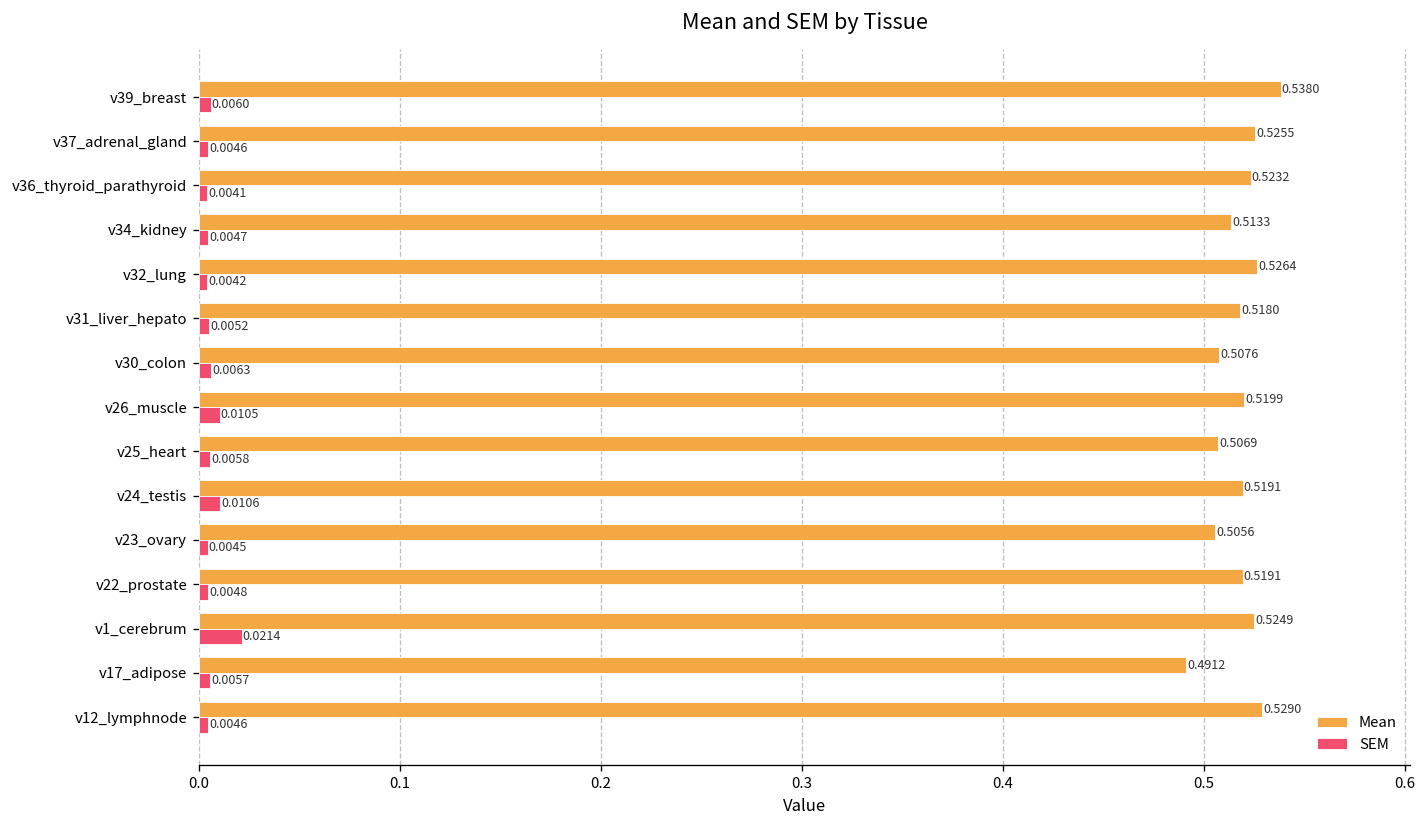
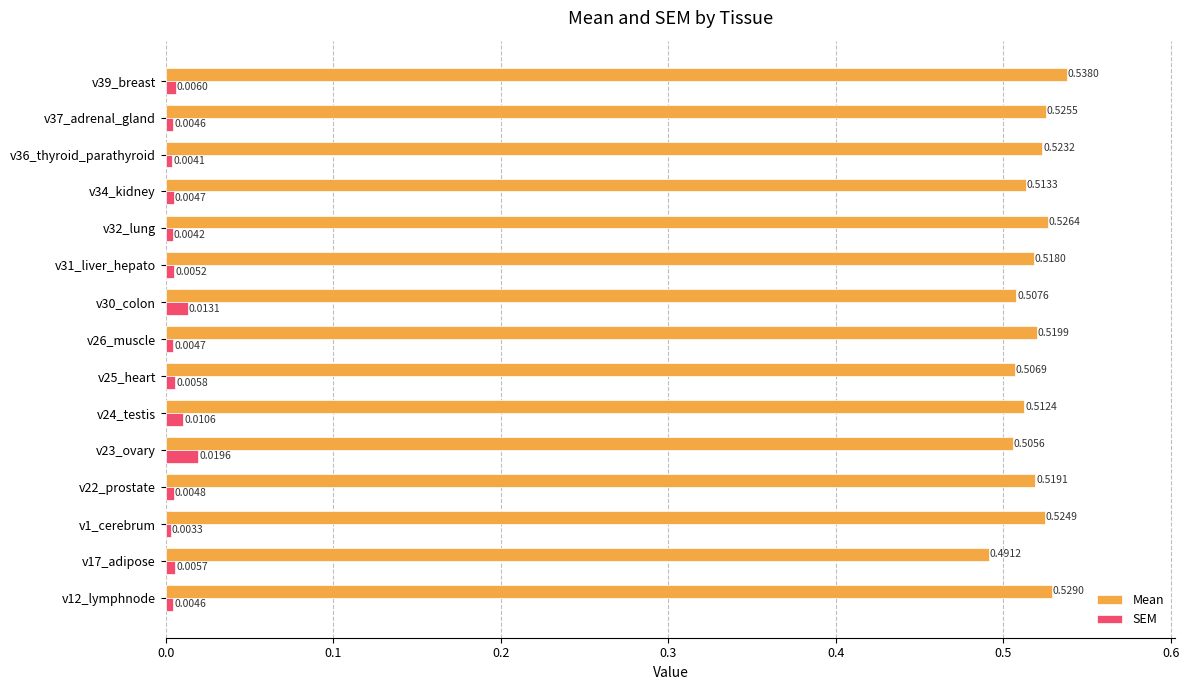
  {
    "Mean": {
      "v39_breast": 0.5380,
      "v37_adrenal_gland": 0.5255,
      "v36_thyroid_parathyroid": 0.5232,
      "v34_kidney": 0.5133,
      "v32_lung": 0.5264,
      "v31_liver_hepato": 0.5180,
      "v30_colon": 0.5076,
      "v26_muscle": 0.5199,
      "v25_heart": 0.5069,
-     "v24_testis": 0.5191,
+     "v24_testis": 0.5124,
      "v23_ovary": 0.5056,
      "v22_prostate": 0.5191,
      "v1_cerebrum": 0.5249,
      "v17_adipose": 0.4912,
      "v12_lymphnode": 0.5290
    },
    "SEM": {
      "v39_breast": 0.0060,
      "v37_adrenal_gland": 0.0046,
      "v36_thyroid_parathyroid": 0.0041,
      "v34_kidney": 0.0047,
      "v32_lung": 0.0042,
      "v31_liver_hepato": 0.0052,
-     "v30_colon": 0.0063,
-     "v26_muscle": 0.0105,
+     "v30_colon": 0.0131,
+     "v26_muscle": 0.0047,
      "v25_heart": 0.0058,
      "v24_testis": 0.0106,
-     "v23_ovary": 0.0045,
+     "v23_ovary": 0.0196,
      "v22_prostate": 0.0048,
-     "v1_cerebrum": 0.0214,
+     "v1_cerebrum": 0.0033,
      "v17_adipose": 0.0057,
      "v12_lymphnode": 0.0046
    }
  }
